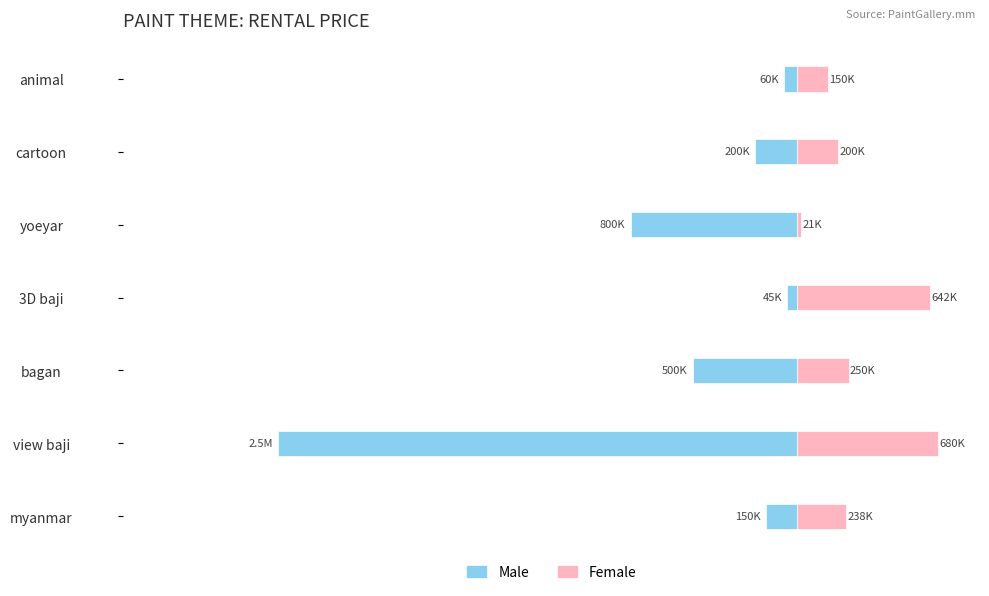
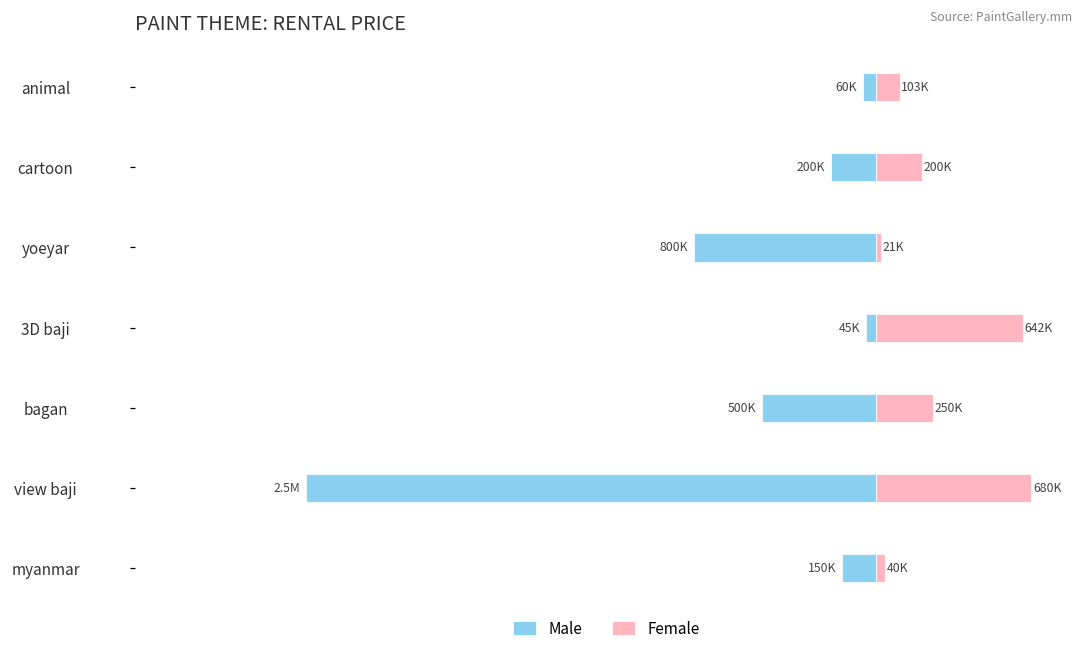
  {
    "Female": {
-     "animal": "150K",
+     "animal": "103K",
      "cartoon": "200K",
      "yoeyar": "21K",
      "3D baji": "642K",
      "bagan": "250K",
      "view baji": "680K",
-     "myanmar": "238K"
+     "myanmar": "40K"
    }
  }
